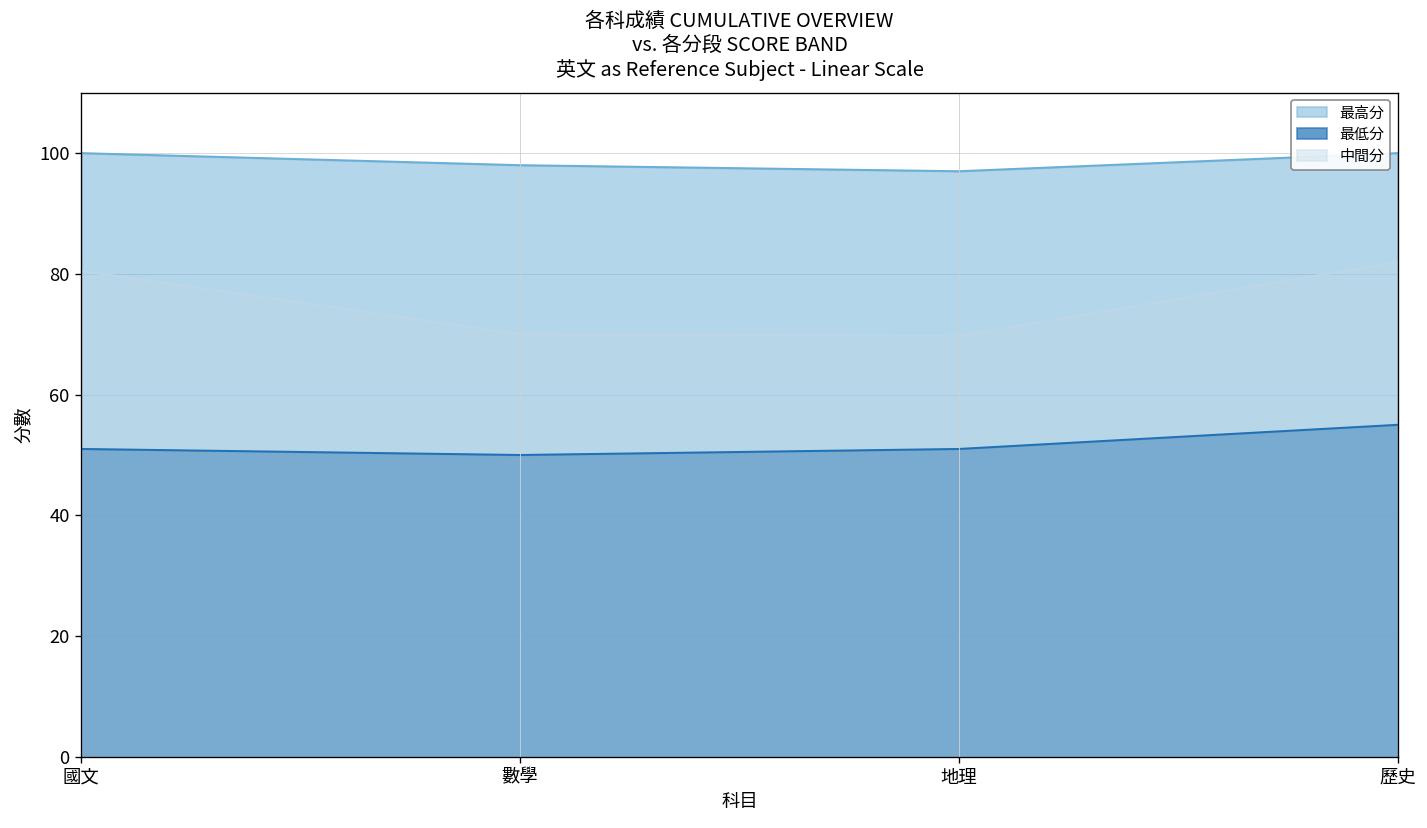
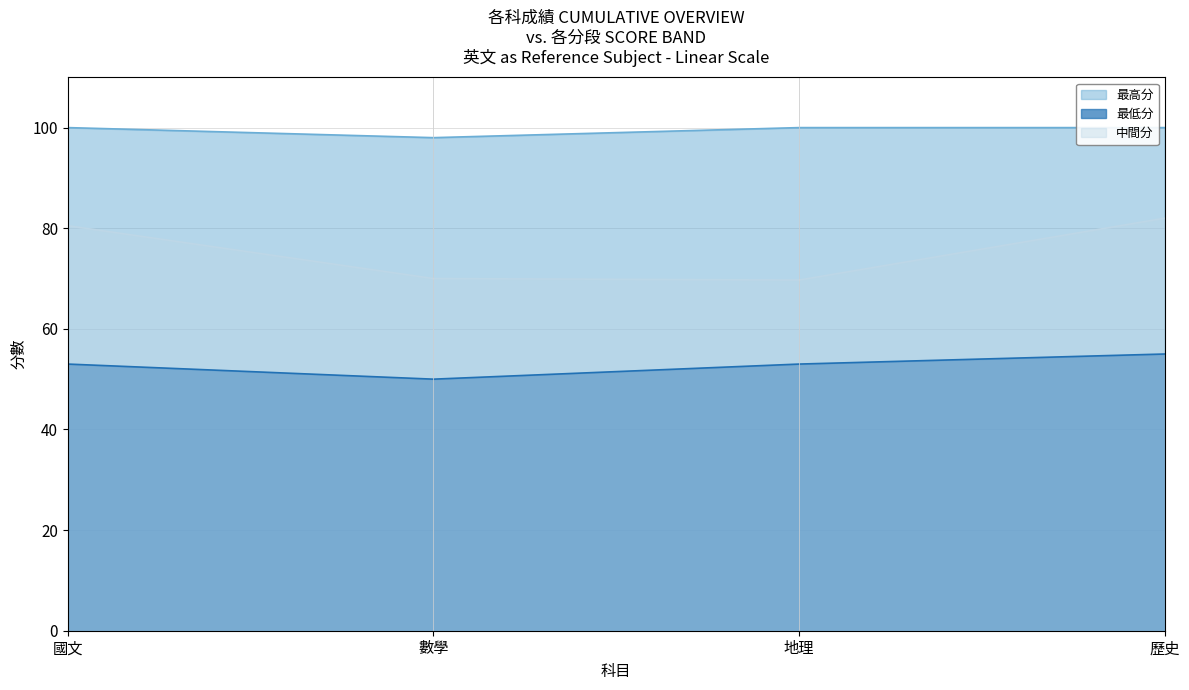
  {
    "最高分": {
      "國文": 100,
      "數學": 98,
-     "地理": 97,
+     "地理": 100,
      "歷史": 100
    },
    "最低分": {
-     "國文": 51,
+     "國文": 53,
      "數學": 50,
-     "地理": 51,
+     "地理": 53,
      "歷史": 55
    },
    "中間分": {
      "國文": 81,
      "數學": 70,
      "地理": 70,
      "歷史": 82
    }
  }
